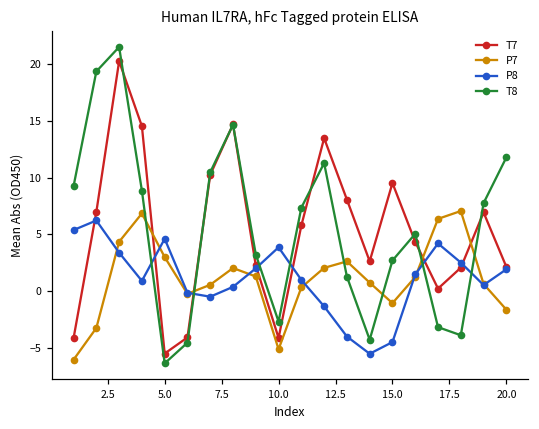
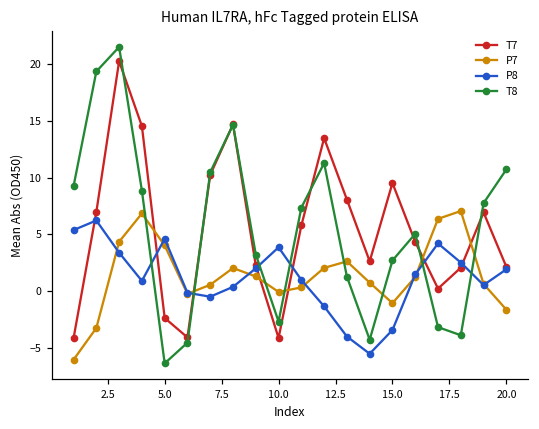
  {
    "T7": {
-     "5.0": -5.5,
+     "5.0": -2.4,
      "10.0": -4.1,
      "15.0": 9.5
    },
    "P7": {
-     "5.0": 3.0,
-     "10.0": -5.1,
+     "5.0": 4.0,
+     "10.0": -0.1,
      "15.0": -1.0,
      "20.0": -1.6
    },
    "P8": {
      "5.0": 4.6,
      "10.0": 3.9,
-     "15.0": -4.5
+     "15.0": -3.4
    },
    "T8": {
      "5.0": -6.4,
      "10.0": -2.7,
      "15.0": 2.7,
-     "20.0": 11.8
+     "20.0": 10.7
    }
  }
